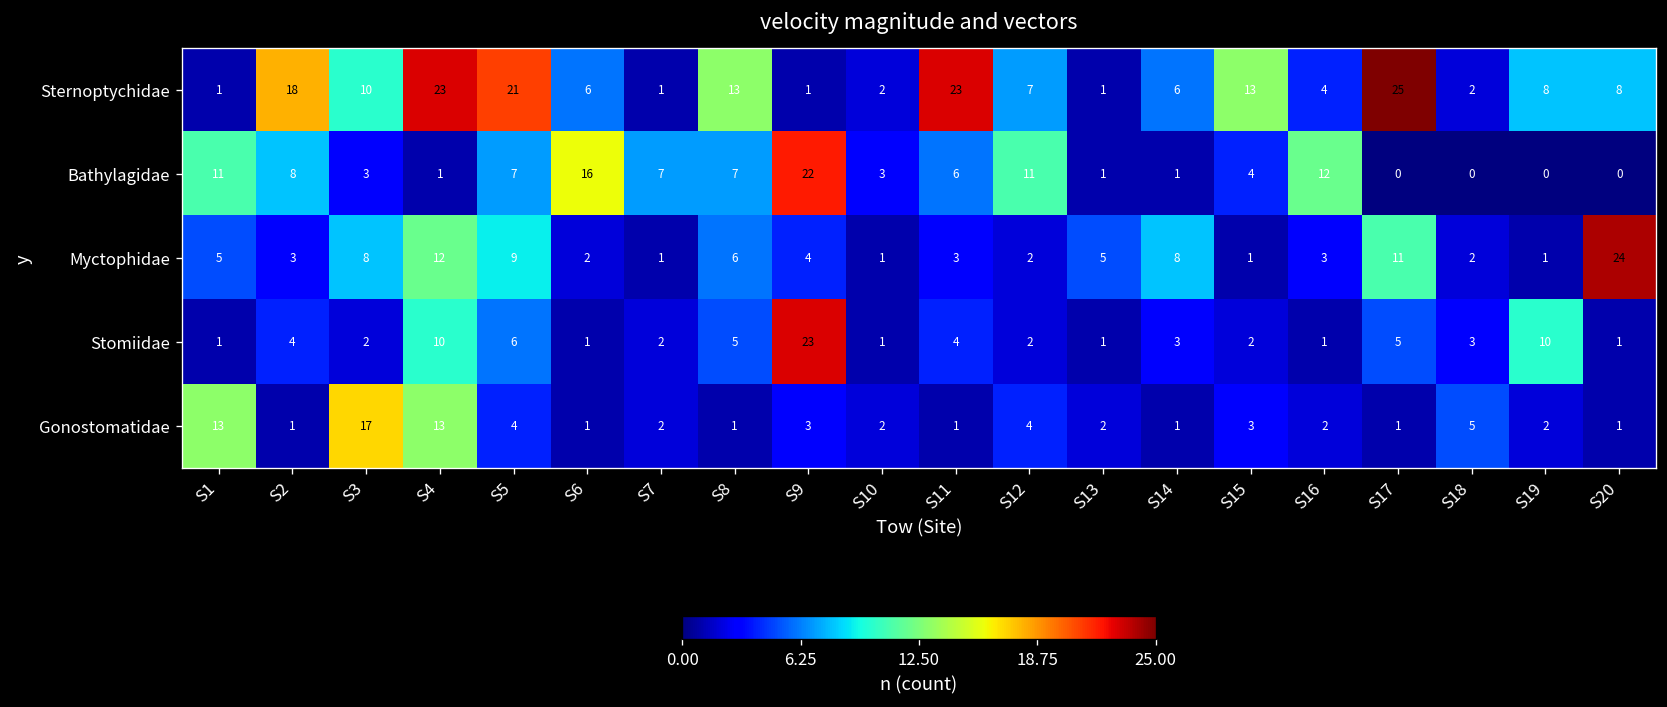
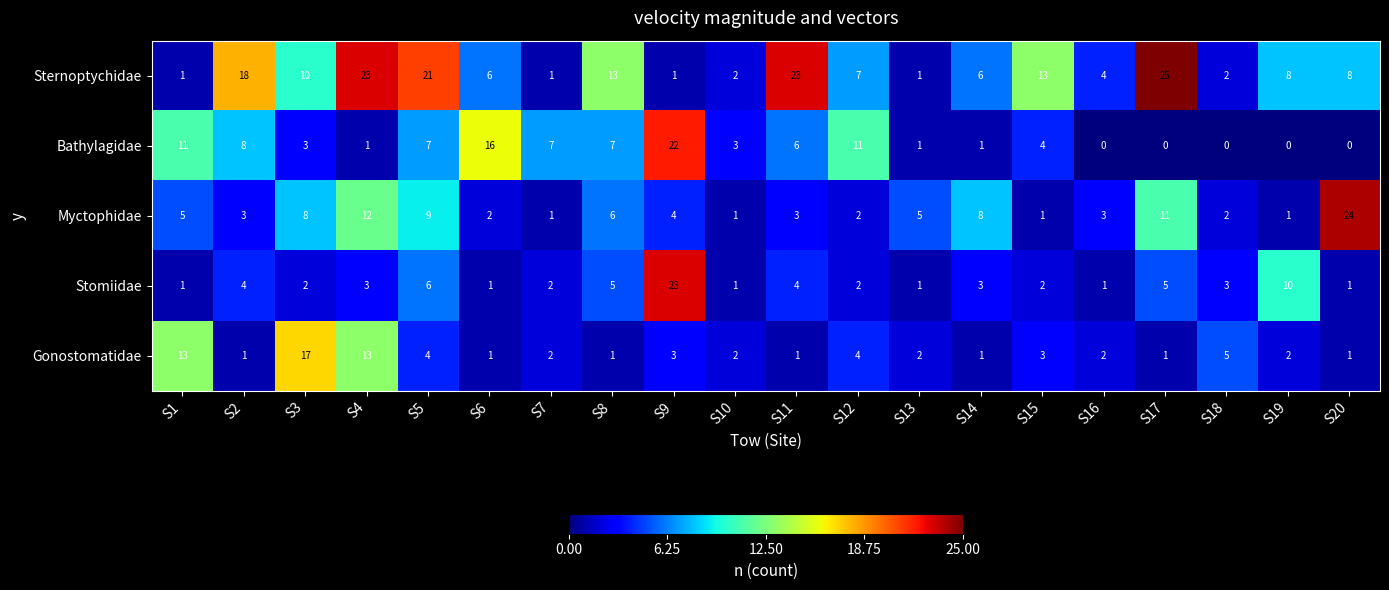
  {
    "Sternoptychidae": {
      "S1": 1,
      "S2": 18,
      "S3": 10,
      "S4": 23,
      "S5": 21,
      "S6": 6,
      "S7": 1,
      "S8": 13,
      "S9": 1,
      "S10": 2,
      "S11": 23,
      "S12": 7,
      "S13": 1,
      "S14": 6,
      "S15": 13,
      "S16": 4,
      "S17": 25,
      "S18": 2,
      "S19": 8,
      "S20": 8
    },
    "Bathylagidae": {
      "S1": 11,
      "S2": 8,
      "S3": 3,
      "S4": 1,
      "S5": 7,
      "S6": 16,
      "S7": 7,
      "S8": 7,
      "S9": 22,
      "S10": 3,
      "S11": 6,
      "S12": 11,
      "S13": 1,
      "S14": 1,
      "S15": 4,
-     "S16": 12,
+     "S16": 0,
      "S17": 0,
      "S18": 0,
      "S19": 0,
      "S20": 0
    },
    "Myctophidae": {
      "S1": 5,
      "S2": 3,
      "S3": 8,
      "S4": 12,
      "S5": 9,
      "S6": 2,
      "S7": 1,
      "S8": 6,
      "S9": 4,
      "S10": 1,
      "S11": 3,
      "S12": 2,
      "S13": 5,
      "S14": 8,
      "S15": 1,
      "S16": 3,
      "S17": 11,
      "S18": 2,
      "S19": 1,
      "S20": 24
    },
    "Stomiidae": {
      "S1": 1,
      "S2": 4,
      "S3": 2,
-     "S4": 10,
+     "S4": 3,
      "S5": 6,
      "S6": 1,
      "S7": 2,
      "S8": 5,
      "S9": 23,
      "S10": 1,
      "S11": 4,
      "S12": 2,
      "S13": 1,
      "S14": 3,
      "S15": 2,
      "S16": 1,
      "S17": 5,
      "S18": 3,
      "S19": 10,
      "S20": 1
    },
    "Gonostomatidae": {
      "S1": 13,
      "S2": 1,
      "S3": 17,
      "S4": 13,
      "S5": 4,
      "S6": 1,
      "S7": 2,
      "S8": 1,
      "S9": 3,
      "S10": 2,
      "S11": 1,
      "S12": 4,
      "S13": 2,
      "S14": 1,
      "S15": 3,
      "S16": 2,
      "S17": 1,
      "S18": 5,
      "S19": 2,
      "S20": 1
    }
  }
